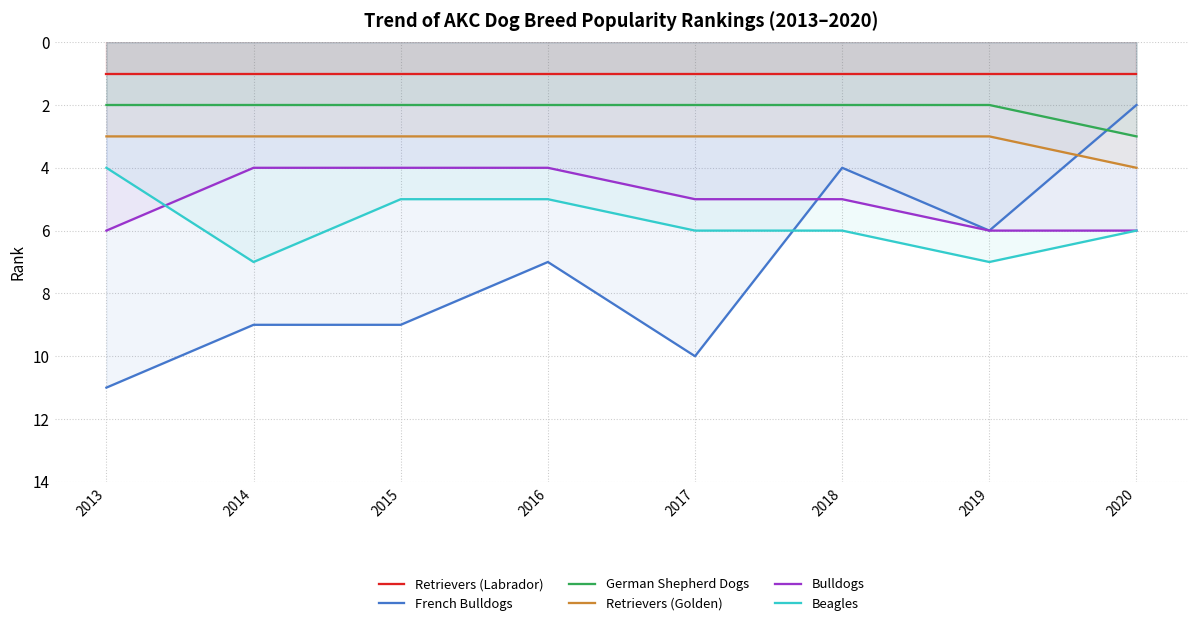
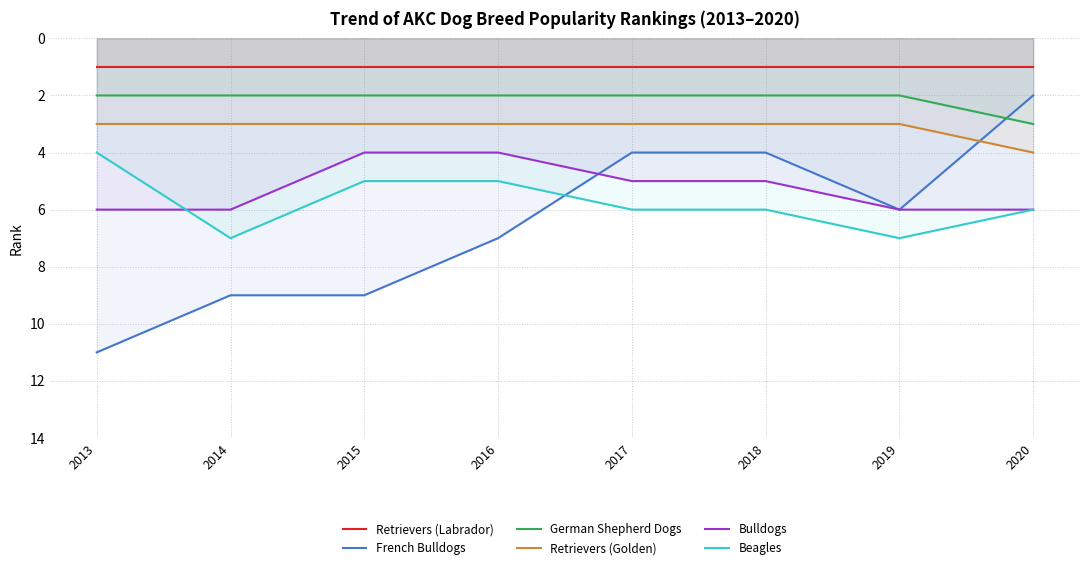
  {
    "Retrievers (Labrador)": {
      "2013": 1,
      "2014": 1,
      "2015": 1,
      "2016": 1,
      "2017": 1,
      "2018": 1,
      "2019": 1,
      "2020": 1
    },
    "French Bulldogs": {
      "2013": 11,
      "2014": 9,
      "2015": 9,
      "2016": 7,
-     "2017": 10,
+     "2017": 4,
      "2018": 4,
      "2020": 2
    },
    "German Shepherd Dogs": {
      "2013": 2,
      "2014": 2,
      "2015": 2,
      "2016": 2,
      "2017": 2,
      "2018": 2,
      "2019": 2,
      "2020": 3
    },
    "Retrievers (Golden)": {
      "2013": 3,
      "2014": 3,
      "2015": 3,
      "2016": 3,
      "2017": 3,
      "2018": 3,
      "2019": 3,
      "2020": 4
    },
    "Bulldogs": {
      "2013": 6,
-     "2014": 4,
+     "2014": 6,
      "2015": 4,
      "2016": 4,
      "2017": 5,
      "2018": 5
    },
    "Beagles": {
      "2013": 4,
      "2014": 7,
      "2015": 5,
      "2016": 5,
      "2017": 6,
      "2018": 6,
      "2019": 7
    }
  }
